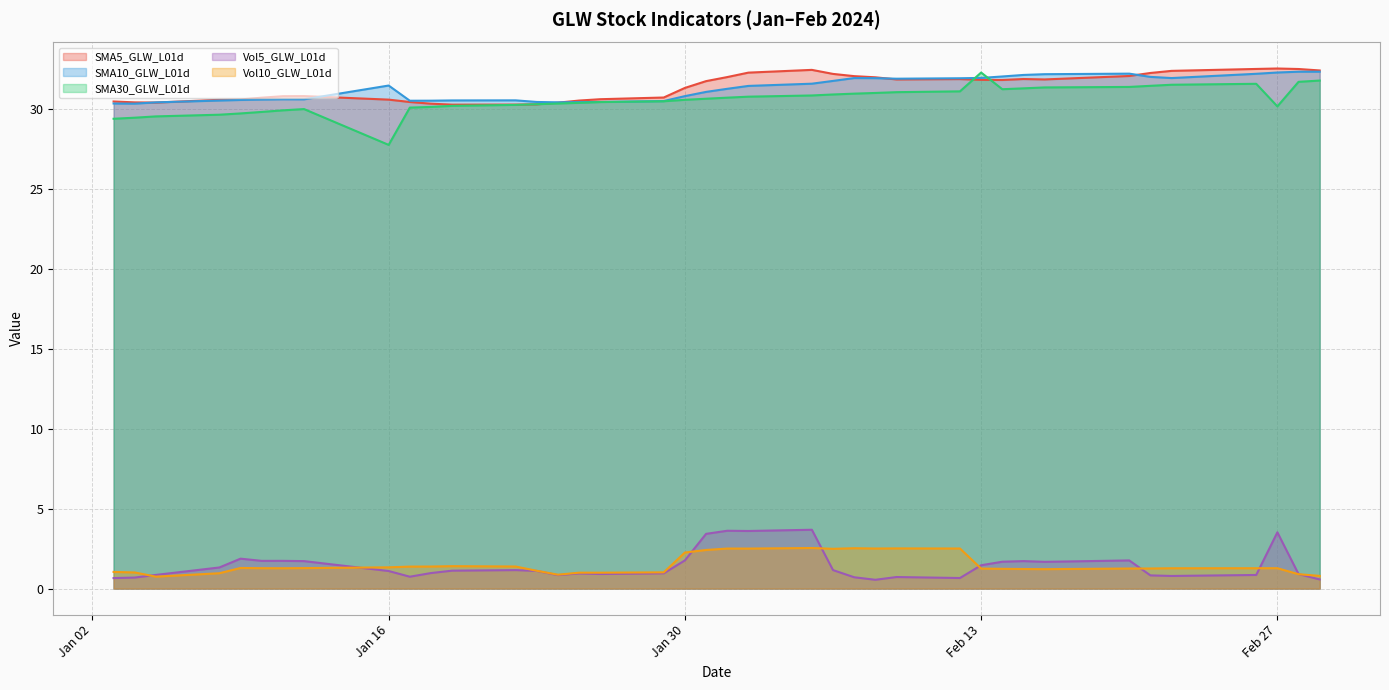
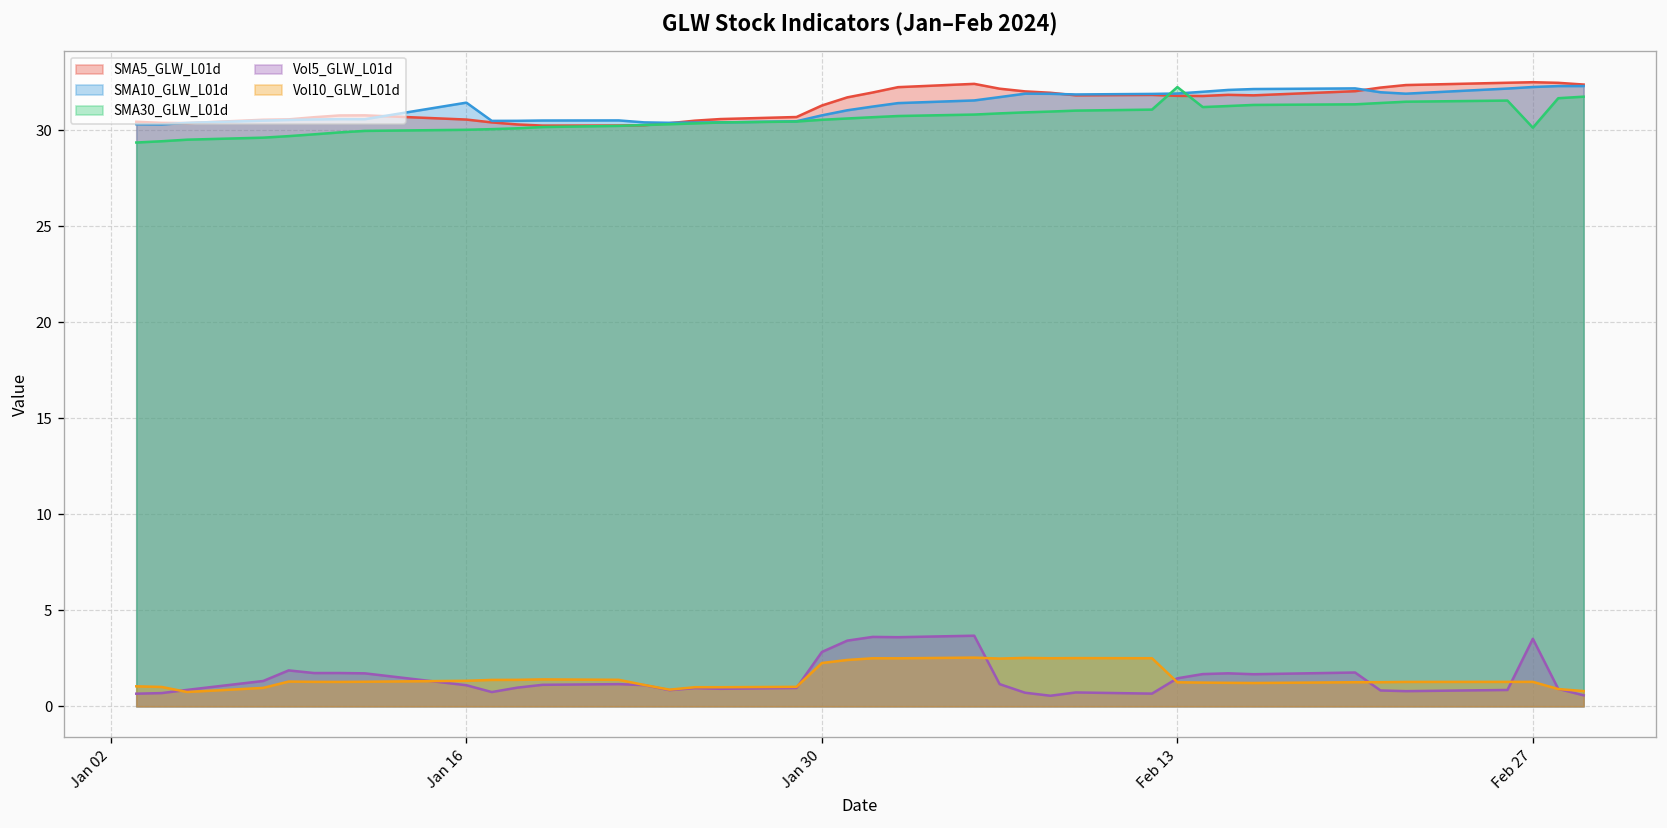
  {
    "SMA10_GLW_L01d": {
      "Jan 16": 31.4,
      "Jan 30": 30.8,
      "Feb 27": 32.3
    },
    "SMA30_GLW_L01d": {
-     "Jan 16": 27.7,
+     "Jan 16": 30.0,
      "Jan 30": 30.6,
      "Feb 13": 32.3,
      "Feb 27": 30.1
    },
    "Vol5_GLW_L01d": {
      "Jan 16": 1.1,
-     "Jan 30": 1.8,
+     "Jan 30": 2.8,
      "Feb 13": 1.5,
      "Feb 27": 3.5
    }
  }
